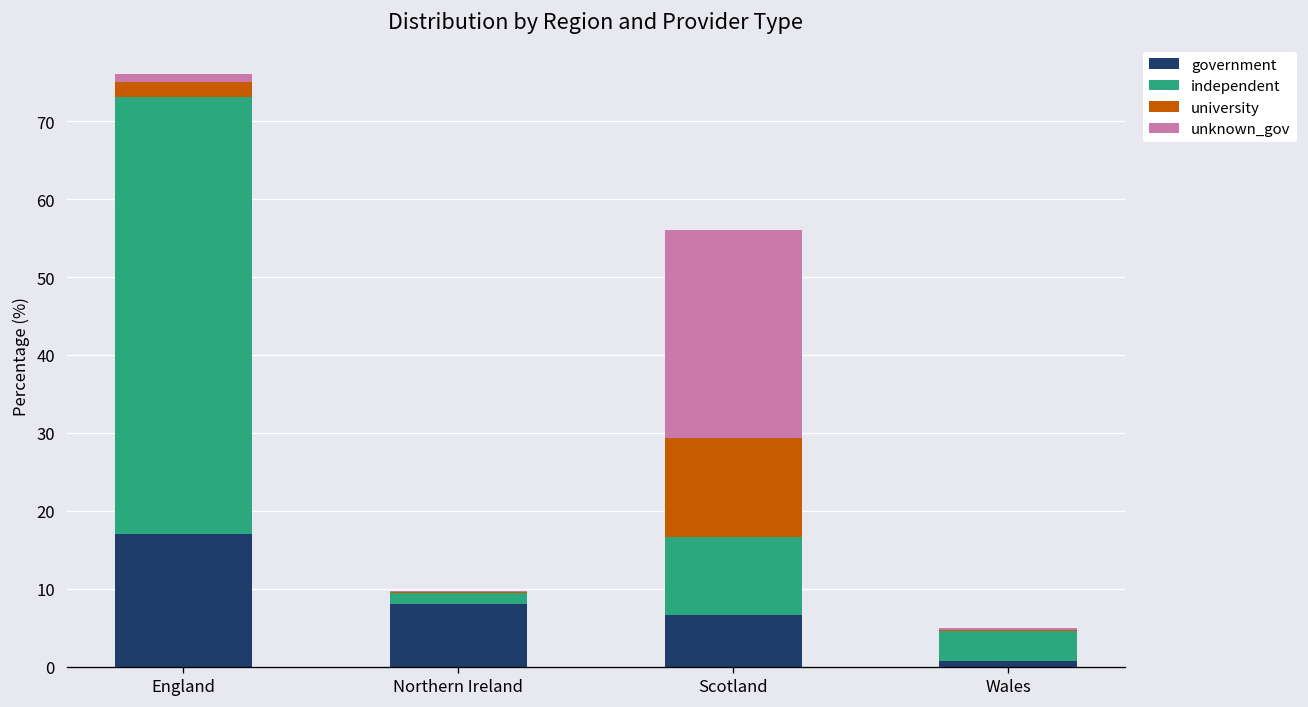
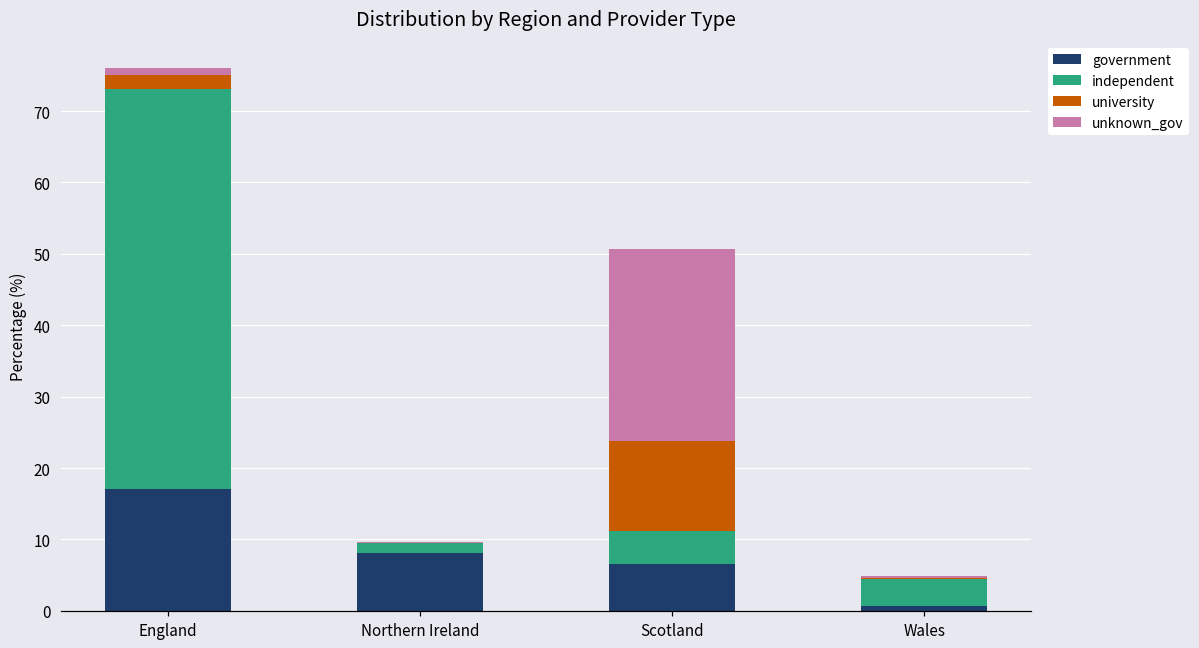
  {
    "government": {
      "England": 17,
      "Northern Ireland": 8,
      "Scotland": 7,
      "Wales": 1
    },
    "independent": {
      "England": 56,
      "Northern Ireland": 1,
-     "Scotland": 10,
+     "Scotland": 5,
      "Wales": 4
    },
    "university": {
      "England": 2,
      "Scotland": 13
    },
    "unknown_gov": {
      "England": 1,
      "Scotland": 27
    }
  }
